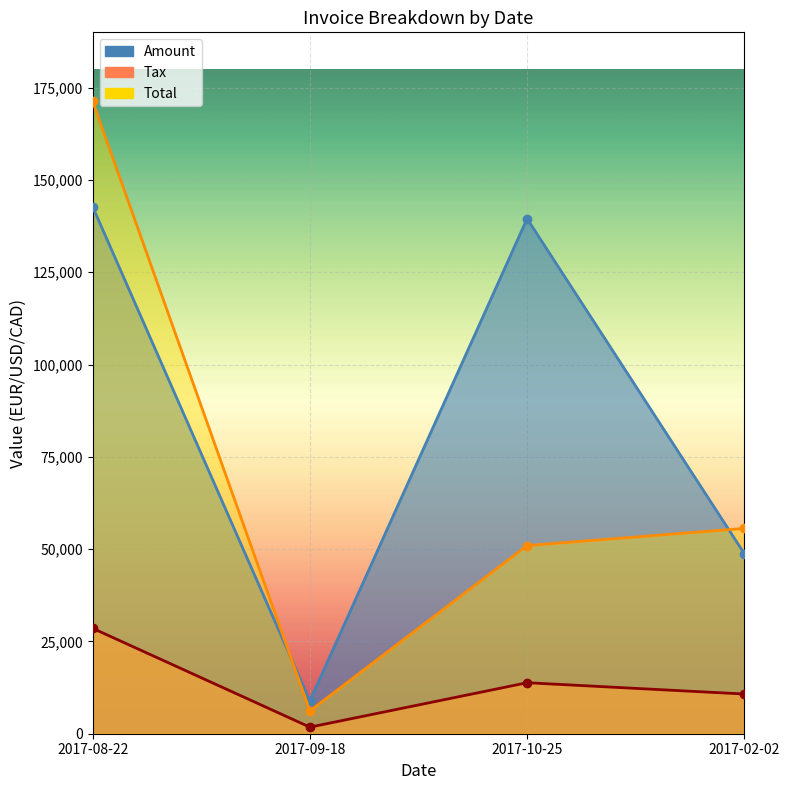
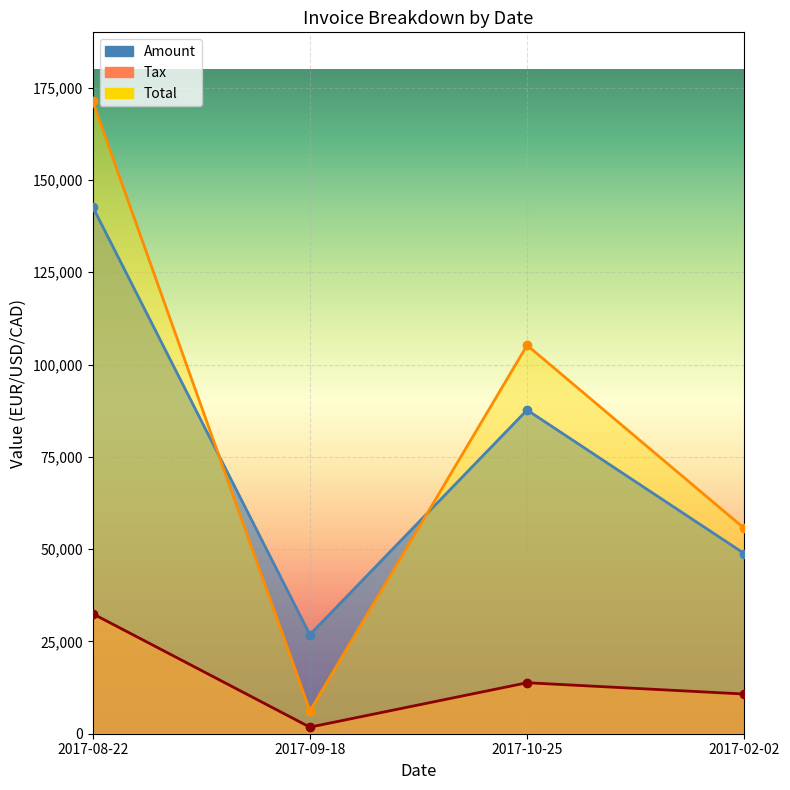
  {
    "Amount": {
      "2017-08-22": "143,000",
-     "2017-09-18": "9,000",
-     "2017-10-25": "140,000",
+     "2017-09-18": "27,000",
+     "2017-10-25": "88,000",
      "2017-02-02": "49,000"
    },
    "Tax": {
-     "2017-08-22": "29,000",
+     "2017-08-22": "33,000",
      "2017-09-18": "2,000",
      "2017-10-25": "14,000",
      "2017-02-02": "11,000"
    },
    "Total": {
      "2017-08-22": "171,000",
      "2017-09-18": "6,000",
-     "2017-10-25": "51,000",
+     "2017-10-25": "105,000",
      "2017-02-02": "56,000"
    }
  }
